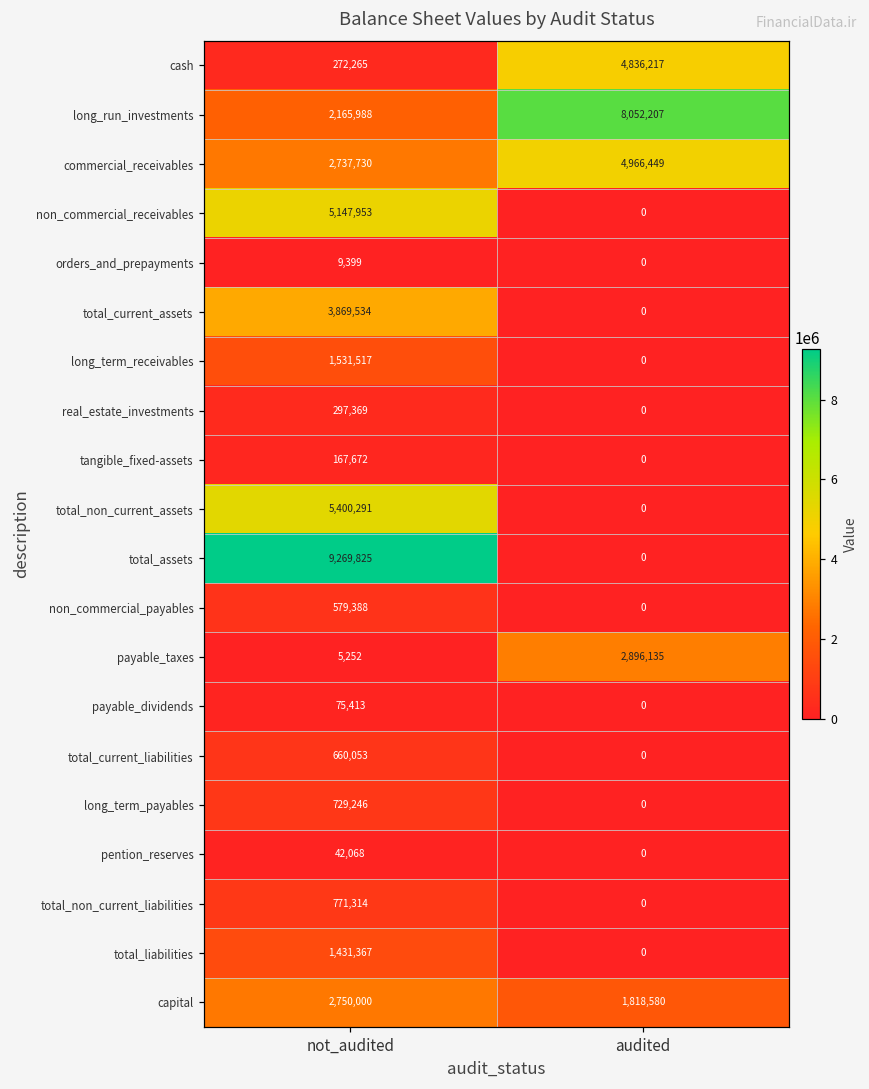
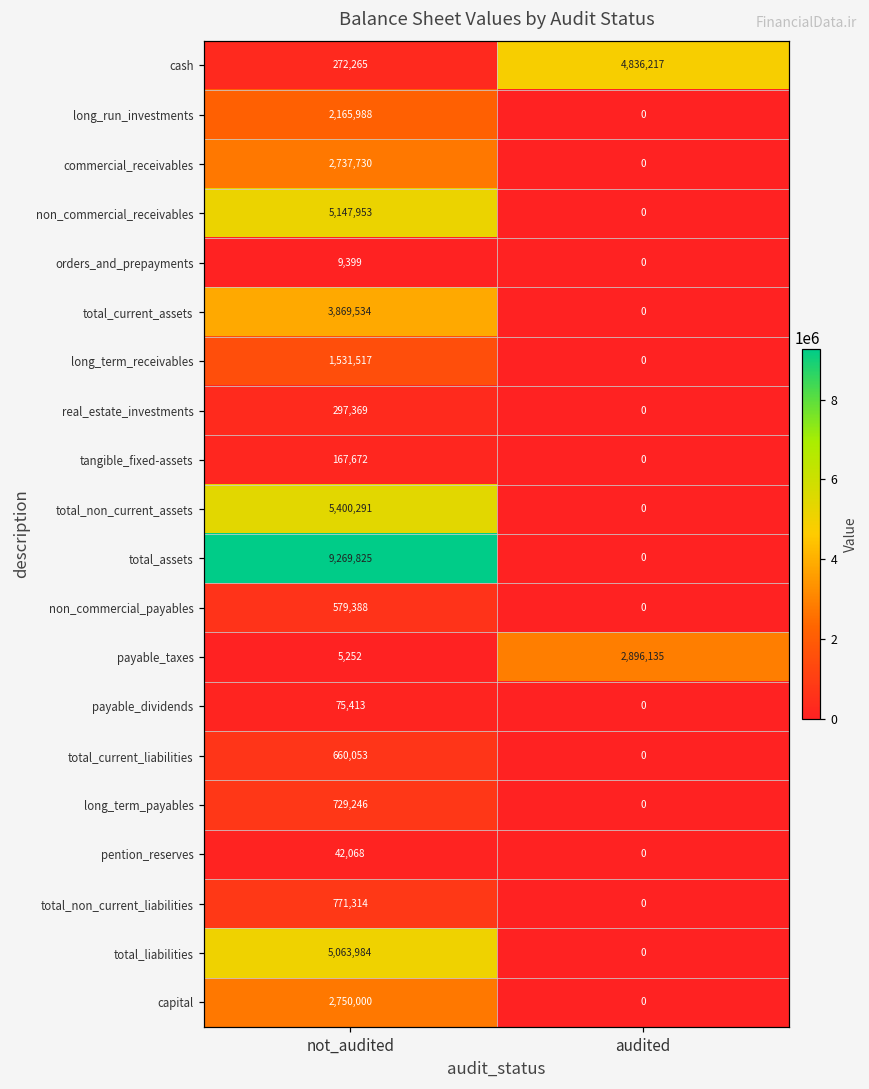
  {
    "cash": {
      "not_audited": "272,265",
      "audited": "4,836,217"
    },
    "long_run_investments": {
      "not_audited": "2,165,988",
-     "audited": "8,052,207"
+     "audited": "0"
    },
    "commercial_receivables": {
      "not_audited": "2,737,730",
-     "audited": "4,966,449"
+     "audited": "0"
    },
    "non_commercial_receivables": {
      "not_audited": "5,147,953",
      "audited": "0"
    },
    "orders_and_prepayments": {
      "not_audited": "9,399",
      "audited": "0"
    },
    "total_current_assets": {
      "not_audited": "3,869,534",
      "audited": "0"
    },
    "long_term_receivables": {
      "not_audited": "1,531,517",
      "audited": "0"
    },
    "real_estate_investments": {
      "not_audited": "297,369",
      "audited": "0"
    },
    "tangible_fixed-assets": {
      "not_audited": "167,672",
      "audited": "0"
    },
    "total_non_current_assets": {
      "not_audited": "5,400,291",
      "audited": "0"
    },
    "total_assets": {
      "not_audited": "9,269,825",
      "audited": "0"
    },
    "non_commercial_payables": {
      "not_audited": "579,388",
      "audited": "0"
    },
    "payable_taxes": {
      "not_audited": "5,252",
      "audited": "2,896,135"
    },
    "payable_dividends": {
      "not_audited": "75,413",
      "audited": "0"
    },
    "total_current_liabilities": {
      "not_audited": "660,053",
      "audited": "0"
    },
    "long_term_payables": {
      "not_audited": "729,246",
      "audited": "0"
    },
    "pention_reserves": {
      "not_audited": "42,068",
      "audited": "0"
    },
    "total_non_current_liabilities": {
      "not_audited": "771,314",
      "audited": "0"
    },
    "total_liabilities": {
-     "not_audited": "1,431,367",
+     "not_audited": "5,063,984",
      "audited": "0"
    },
    "capital": {
      "not_audited": "2,750,000",
-     "audited": "1,818,580"
+     "audited": "0"
    }
  }
